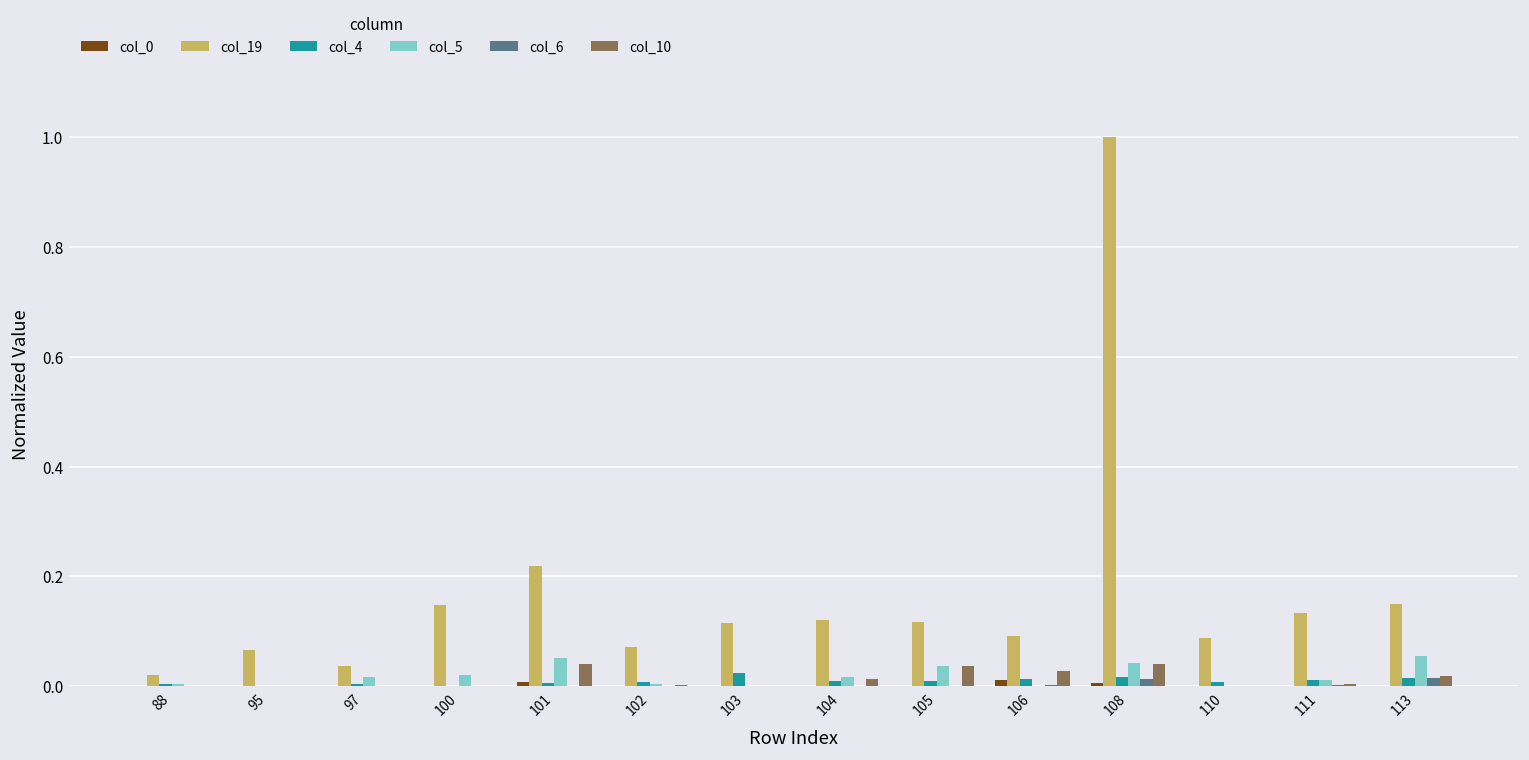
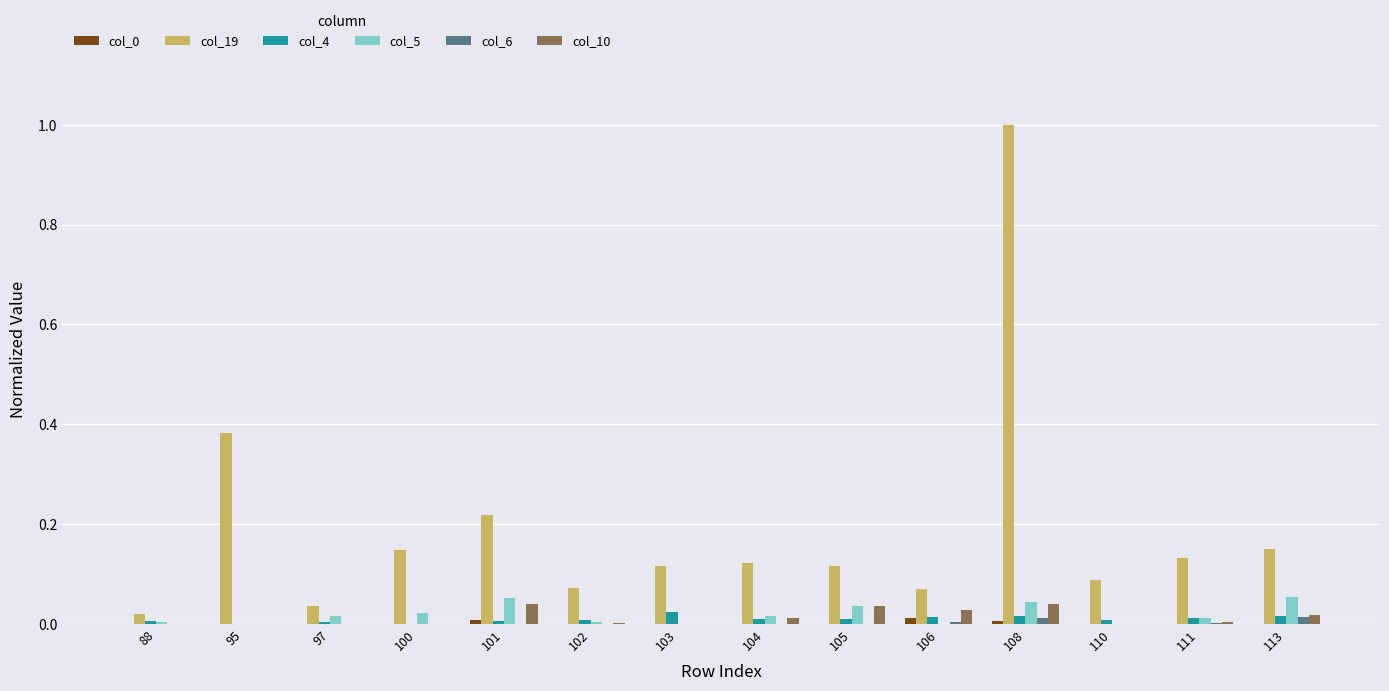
  {
    "col_0": {
      "88": 0.00,
      "95": 0.00,
      "97": 0.00,
      "100": 0.00,
      "101": 0.01,
      "102": 0.00,
      "103": 0.00,
      "104": 0.00,
      "105": 0.00,
      "106": 0.01,
      "108": 0.01,
      "110": 0.00,
      "111": 0.00,
      "113": 0.00
    },
    "col_19": {
      "88": 0.02,
-     "95": 0.07,
+     "95": 0.38,
      "97": 0.04,
      "100": 0.15,
      "101": 0.22,
      "102": 0.07,
      "103": 0.12,
      "104": 0.12,
      "105": 0.12,
-     "106": 0.09,
+     "106": 0.07,
      "108": 1.00,
      "110": 0.09,
      "111": 0.13,
      "113": 0.15
    },
    "col_4": {
      "88": 0.01,
      "95": 0.00,
      "101": 0.01,
      "102": 0.01,
      "103": 0.02,
      "104": 0.01,
      "105": 0.01,
      "106": 0.01,
      "108": 0.02,
      "110": 0.01,
      "111": 0.01,
      "113": 0.02
    },
    "col_5": {
      "95": 0.00,
      "97": 0.02,
      "100": 0.02,
      "101": 0.05,
      "103": 0.00,
      "104": 0.02,
      "105": 0.04,
      "106": 0.00,
      "108": 0.04,
      "110": 0.00,
      "111": 0.01,
      "113": 0.05
    },
    "col_6": {
      "88": 0.00,
      "95": 0.00,
      "97": 0.00,
      "100": 0.00,
      "101": 0.00,
      "102": 0.00,
      "103": 0.00,
      "104": 0.00,
      "105": 0.00,
      "108": 0.01,
      "110": 0.00,
      "113": 0.01
    },
    "col_10": {
      "88": 0.00,
      "95": 0.00,
      "97": 0.00,
      "100": 0.00,
      "101": 0.04,
      "103": 0.00,
      "104": 0.01,
      "105": 0.04,
      "106": 0.03,
      "108": 0.04,
      "110": 0.00,
      "113": 0.02
    }
  }
